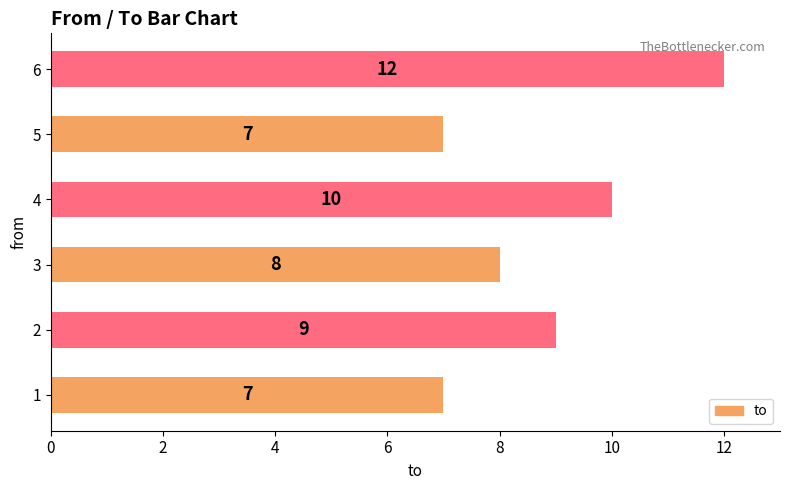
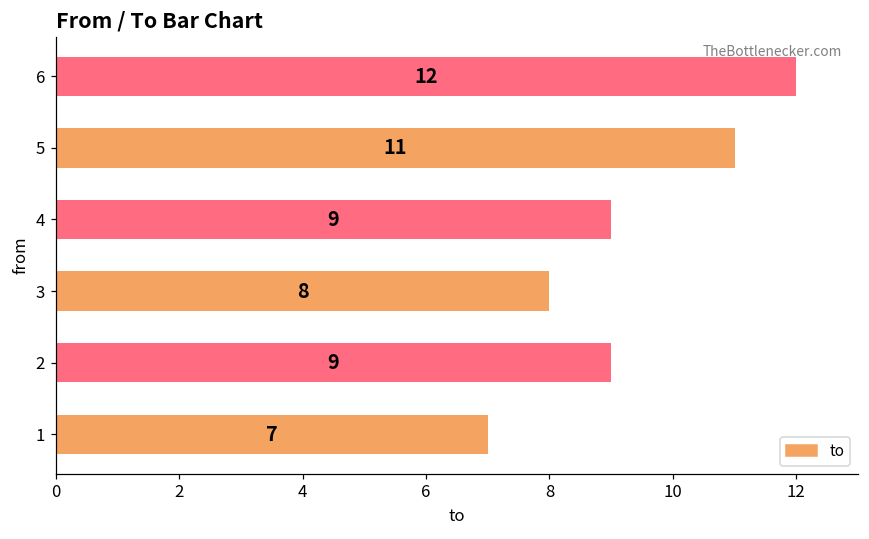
  {
    "6": 12,
-   "5": 7,
-   "4": 10,
+   "5": 11,
+   "4": 9,
    "3": 8,
    "2": 9,
    "1": 7
  }
